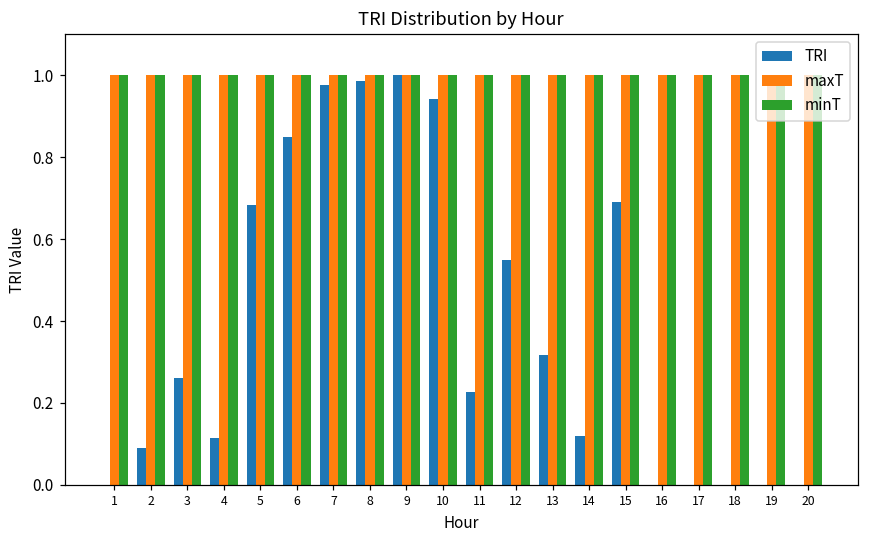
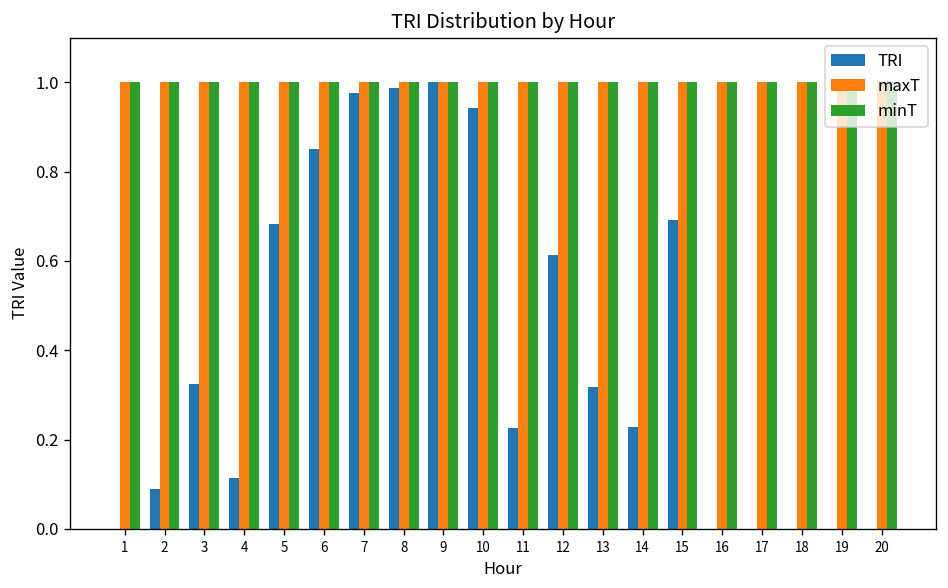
  {
    "TRI": {
      "1": 0.00,
      "2": 0.09,
-     "3": 0.26,
+     "3": 0.32,
      "4": 0.11,
      "5": 0.68,
      "6": 0.85,
      "7": 0.98,
      "8": 0.99,
      "9": 1.00,
      "10": 0.94,
      "11": 0.23,
-     "12": 0.55,
+     "12": 0.61,
      "13": 0.32,
-     "14": 0.12,
+     "14": 0.23,
      "15": 0.69,
      "16": 0.00,
      "17": 0.00,
      "18": 0.00,
      "19": 0.00,
      "20": 0.00
    },
    "maxT": {
      "1": 1.00,
      "2": 1.00,
      "3": 1.00,
      "4": 1.00,
      "5": 1.00,
      "6": 1.00,
      "7": 1.00,
      "8": 1.00,
      "9": 1.00,
      "10": 1.00,
      "11": 1.00,
      "12": 1.00,
      "13": 1.00,
      "14": 1.00,
      "15": 1.00,
      "16": 1.00,
      "17": 1.00,
      "18": 1.00
    },
    "minT": {
      "1": 1.00,
      "2": 1.00,
      "3": 1.00,
      "4": 1.00,
      "5": 1.00,
      "6": 1.00,
      "7": 1.00,
      "8": 1.00,
      "9": 1.00,
      "10": 1.00,
      "11": 1.00,
      "12": 1.00,
      "13": 1.00,
      "14": 1.00,
      "15": 1.00,
      "16": 1.00,
      "17": 1.00,
      "18": 1.00
    }
  }
